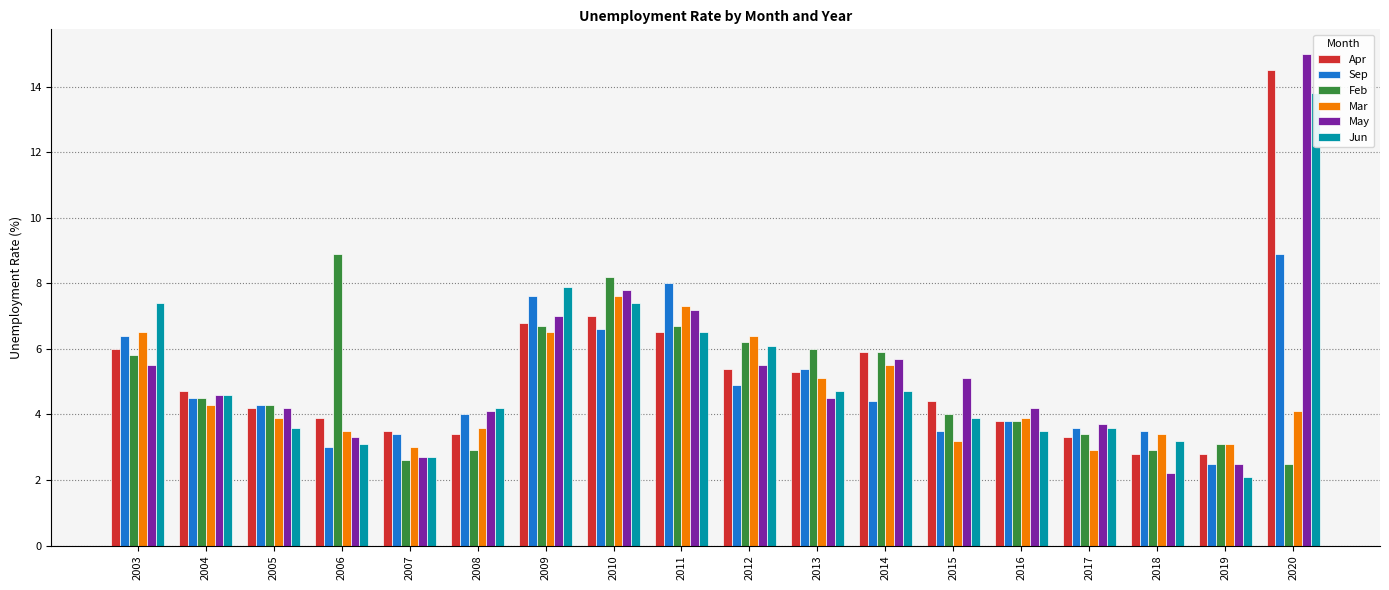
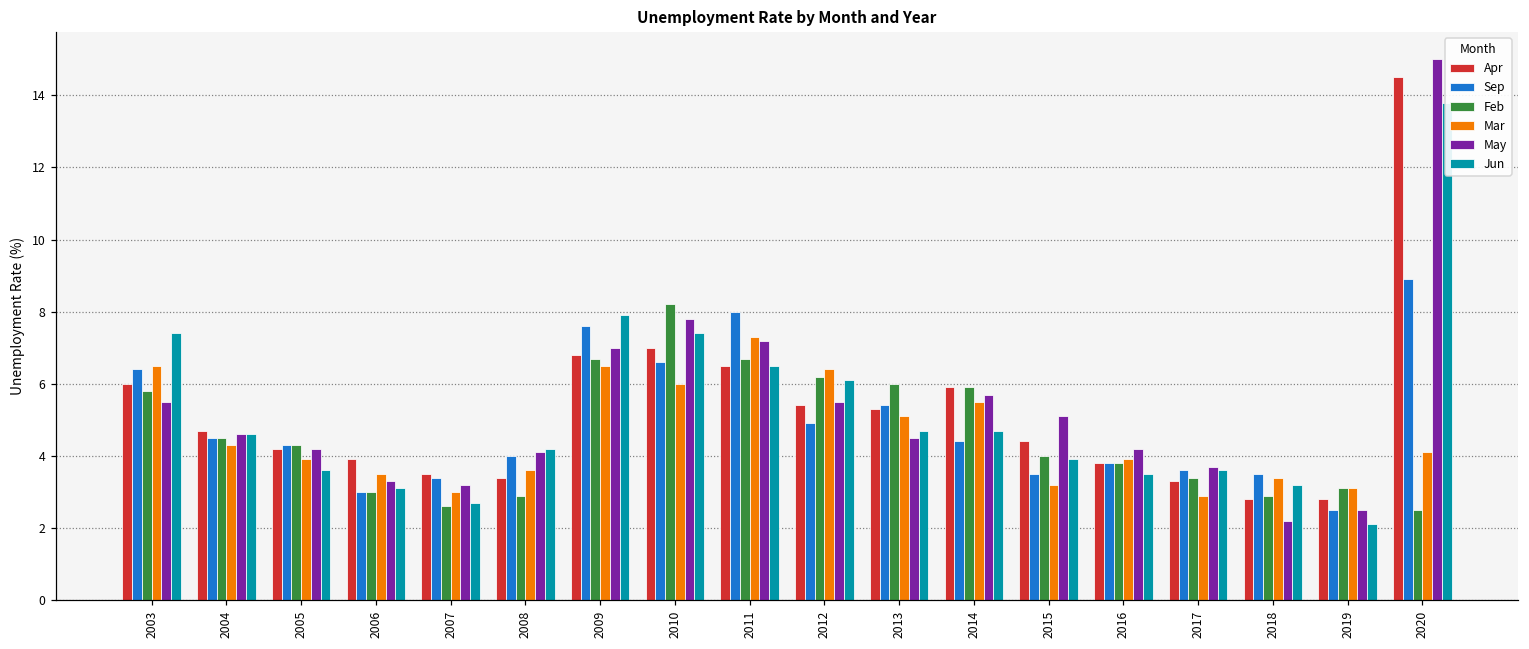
  {
    "Apr": {
      "2003": 6.0,
      "2004": 4.7,
      "2005": 4.2,
      "2006": 3.9,
      "2007": 3.5,
      "2008": 3.4,
      "2009": 6.8,
      "2010": 7.0,
      "2011": 6.5,
      "2012": 5.4,
      "2013": 5.3,
      "2014": 5.9,
      "2015": 4.4,
      "2016": 3.8,
      "2017": 3.3,
      "2018": 2.8,
      "2019": 2.8,
      "2020": 14.5
    },
    "Feb": {
      "2003": 5.8,
      "2004": 4.5,
      "2005": 4.3,
-     "2006": 8.9,
+     "2006": 3.0,
      "2007": 2.6,
      "2008": 2.9,
      "2009": 6.7,
      "2010": 8.2,
      "2011": 6.7,
      "2012": 6.2,
      "2013": 6.0,
      "2014": 5.9,
      "2015": 4.0,
      "2016": 3.8,
      "2017": 3.4,
      "2018": 2.9,
      "2019": 3.1,
      "2020": 2.5
    },
    "Mar": {
      "2003": 6.5,
      "2004": 4.3,
      "2005": 3.9,
      "2006": 3.5,
      "2007": 3.0,
      "2008": 3.6,
      "2009": 6.5,
-     "2010": 7.6,
+     "2010": 6.0,
      "2011": 7.3,
      "2012": 6.4,
      "2013": 5.1,
      "2014": 5.5,
      "2015": 3.2,
      "2016": 3.9,
      "2017": 2.9,
      "2018": 3.4,
      "2019": 3.1,
      "2020": 4.1
    },
    "May": {
      "2003": 5.5,
      "2004": 4.6,
      "2005": 4.2,
      "2006": 3.3,
-     "2007": 2.7,
+     "2007": 3.2,
      "2008": 4.1,
      "2009": 7.0,
      "2010": 7.8,
      "2011": 7.2,
      "2012": 5.5,
      "2013": 4.5,
      "2014": 5.7,
      "2015": 5.1,
      "2016": 4.2,
      "2017": 3.7,
      "2018": 2.2,
      "2019": 2.5,
      "2020": 15.0
    }
  }
